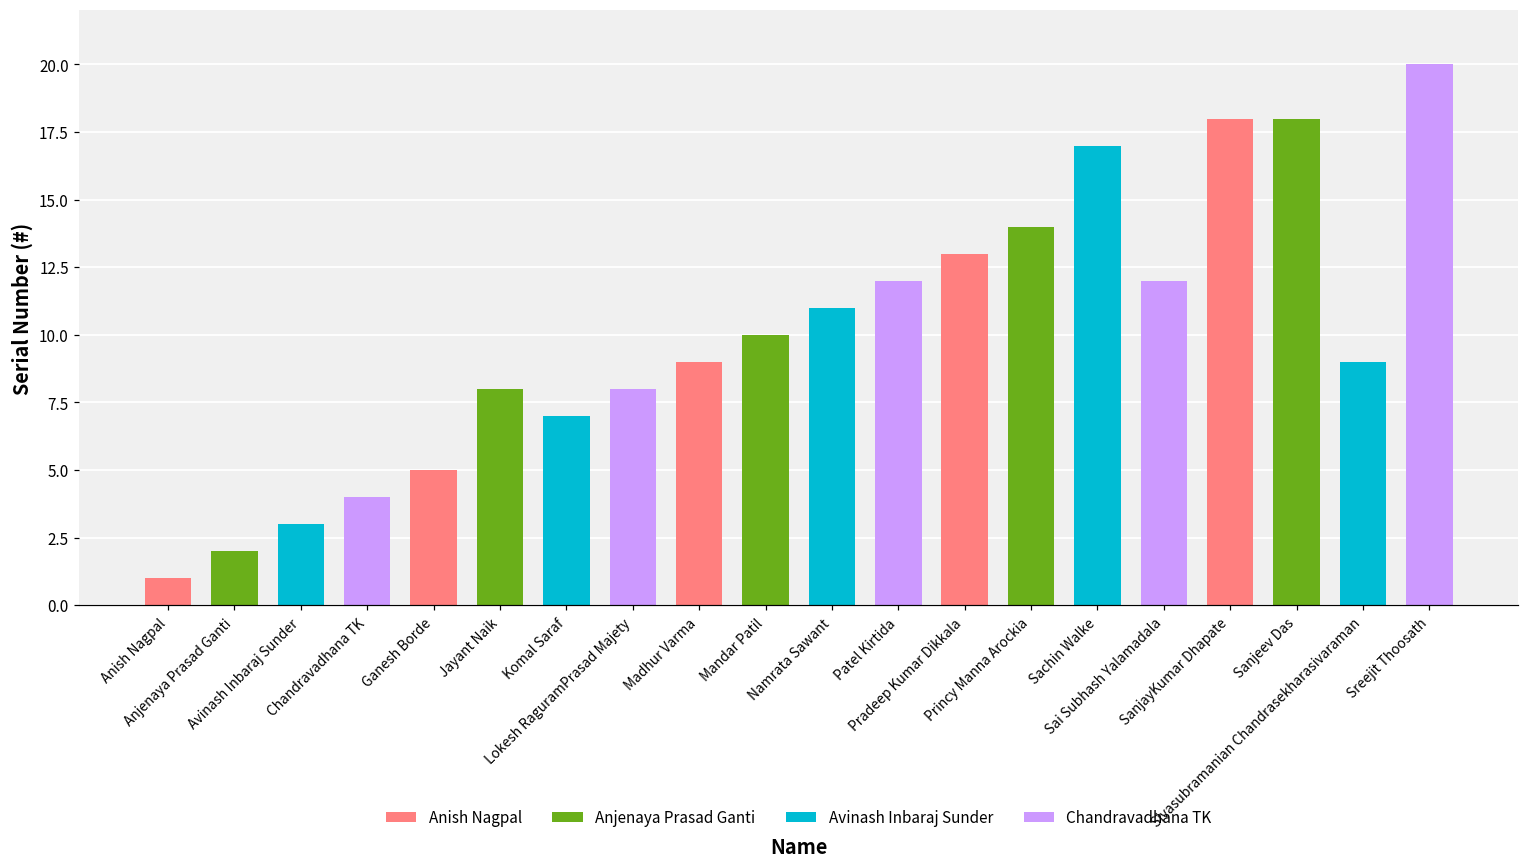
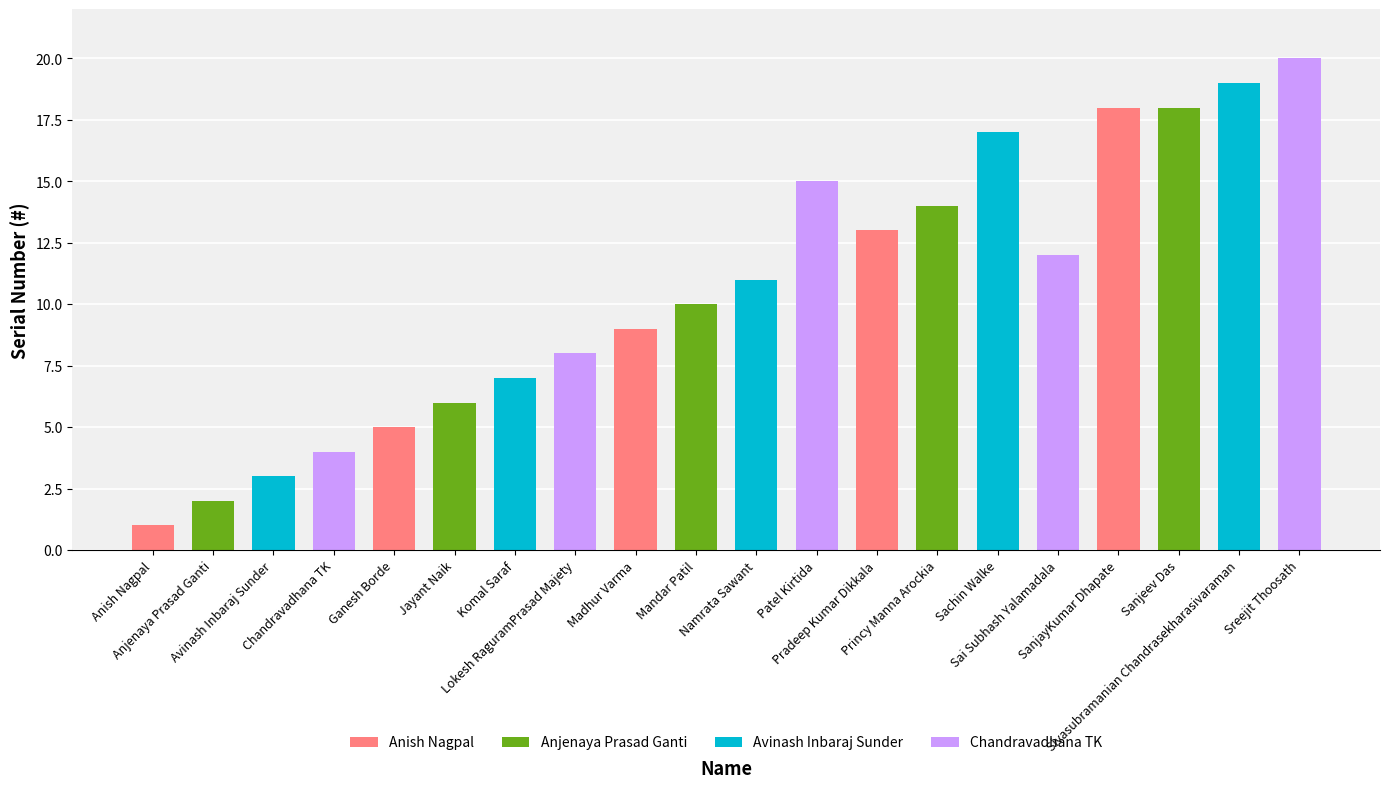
  {
    "Anish Nagpal": 1,
    "Anjenaya Prasad Ganti": 2,
    "Avinash Inbaraj Sunder": 3,
    "Chandravadhana TK": 4,
    "Ganesh Borde": 5,
-   "Jayant Naik": 8,
+   "Jayant Naik": 6,
    "Komal Saraf": 7,
    "Lokesh RaguramPrasad Majety": 8,
    "Madhur Varma": 9,
    "Mandar Patil": 10,
    "Namrata Sawant": 11,
-   "Patel Kirtida": 12,
+   "Patel Kirtida": 15,
    "Pradeep Kumar Dikkala": 13,
    "Princy Manna Arockia": 14,
    "Sachin Walke": 17,
    "Sai Subhash Yalamadala": 12,
    "SanjayKumar Dhapate": 18,
    "Sanjeev Das": 18,
-   "Sivasubramanian Chandrasekharasivaraman": 9,
+   "Sivasubramanian Chandrasekharasivaraman": 19,
    "Sreejit Thoosath": 20
  }
